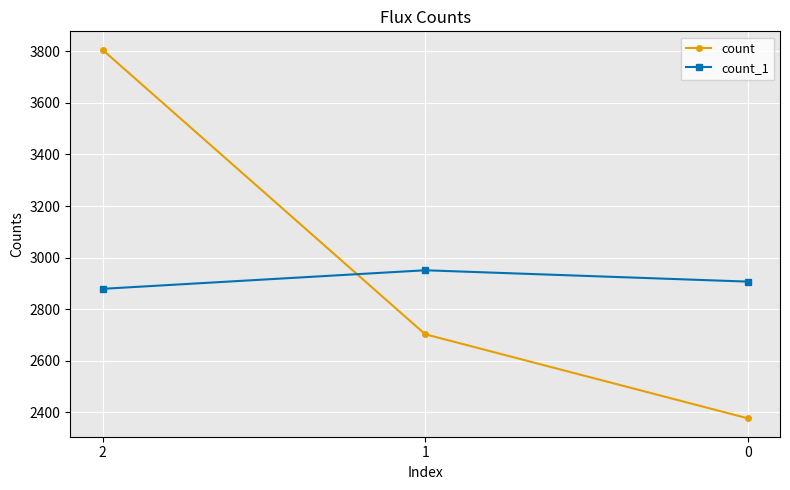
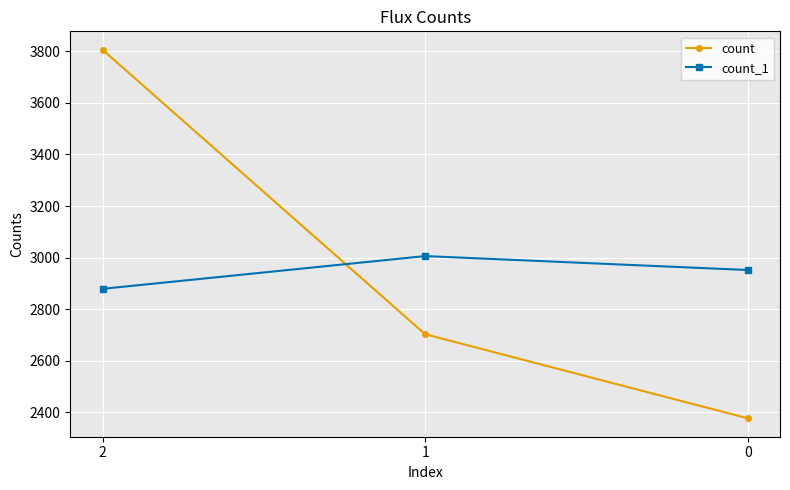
  {
    "count": {
      "2": 3810,
      "1": 2700,
      "0": 2380
    },
    "count_1": {
      "2": 2880,
-     "1": 2950,
-     "0": 2910
+     "1": 3010,
+     "0": 2950
    }
  }
